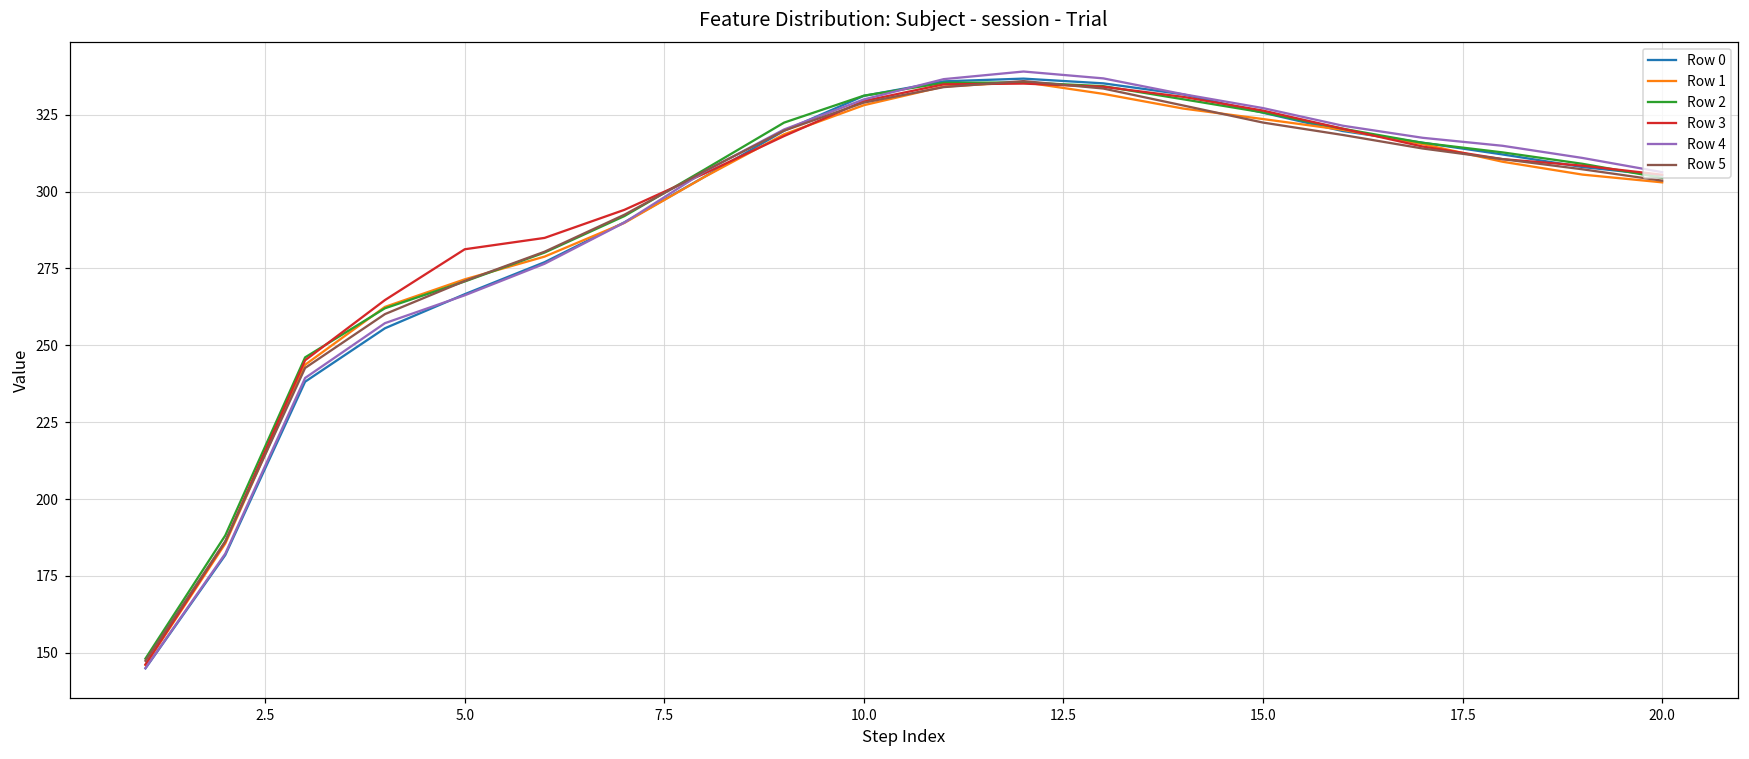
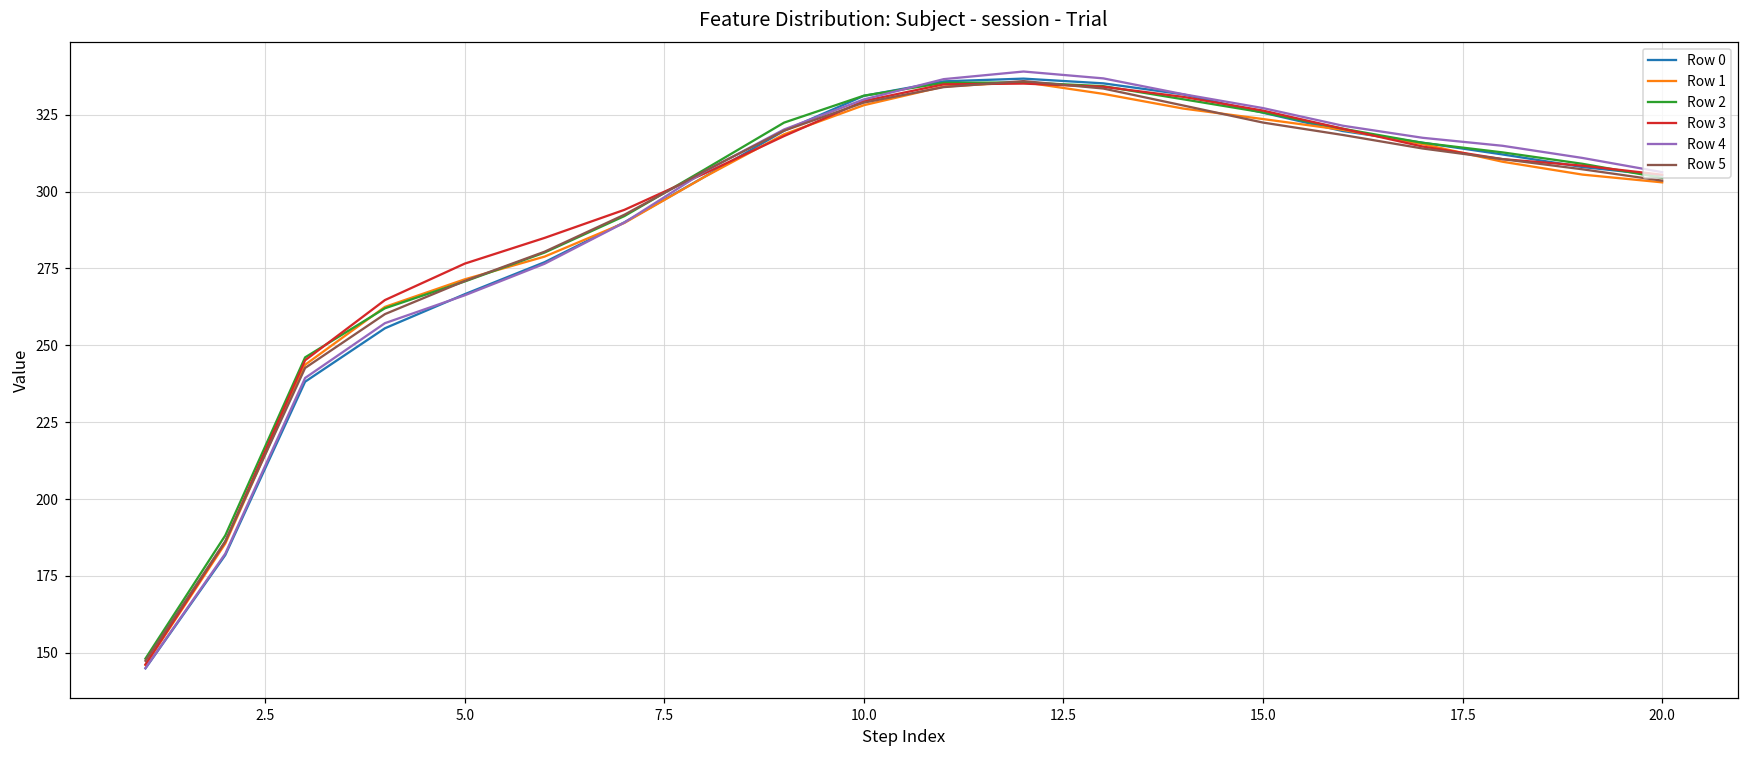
  {
    "Row 1": {
      "15.0": 324
    },
    "Row 3": {
-     "5.0": 281
+     "5.0": 277
    },
    "Row 5": {
      "15.0": 322
    }
  }
